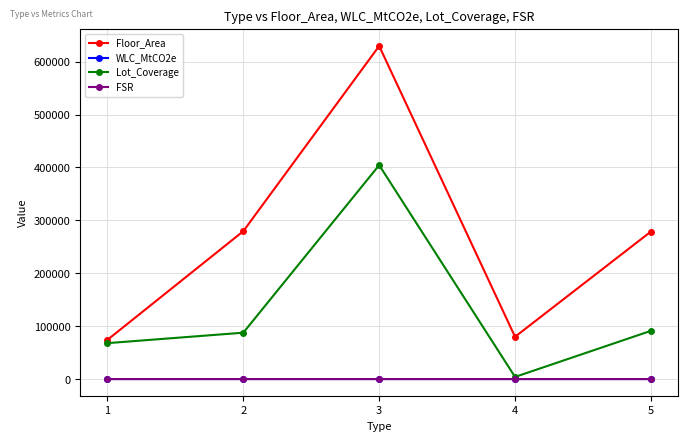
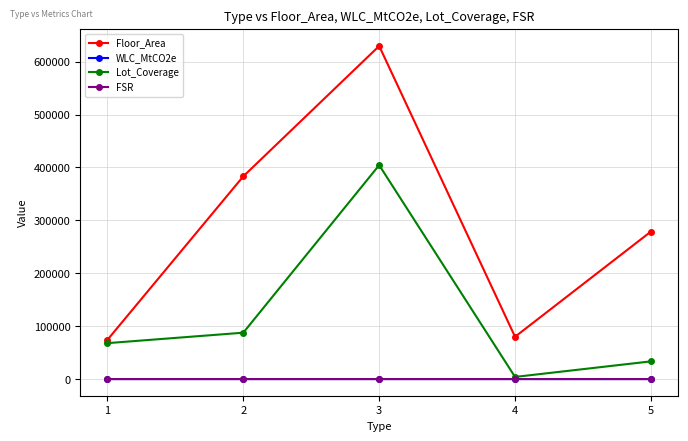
  {
    "Floor_Area": {
      "1": 70000,
-     "2": 280000,
+     "2": 380000,
      "3": 630000,
      "4": 80000,
      "5": 280000
    },
    "FSR": {
      "1": 0,
      "2": 0,
      "3": 0,
      "5": 0
    },
    "Lot_Coverage": {
      "1": 70000,
      "2": 90000,
      "3": 400000,
-     "5": 90000
+     "5": 30000
    }
  }
